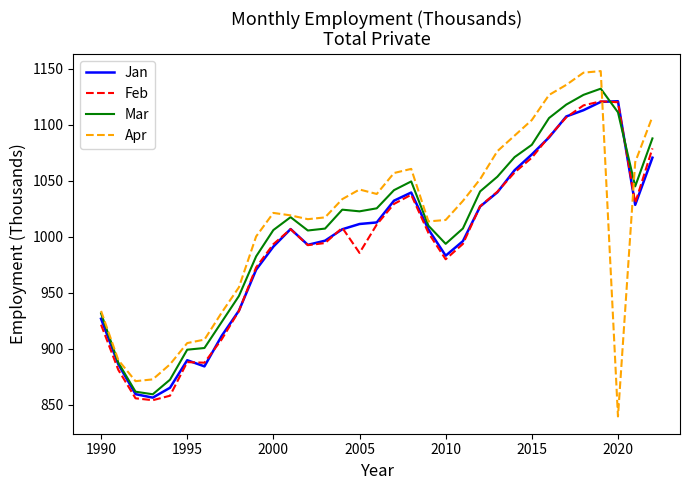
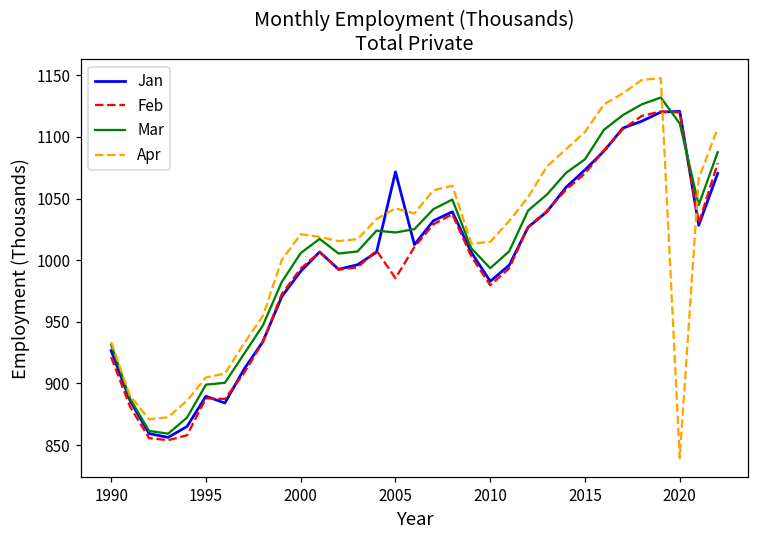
  {
    "Jan": {
      "1990": 927,
-     "2005": 1011,
+     "2005": 1072,
      "2010": 983,
      "2015": 1073
    },
    "Feb": {
      "1990": 921,
      "2005": 985,
      "2010": 980,
      "2015": 1070
    },
    "Mar": {
      "1995": 899,
      "2000": 1006,
      "2005": 1023,
      "2010": 994,
      "2015": 1082,
      "2020": 1111
    },
    "Apr": {
      "1995": 905,
      "2000": 1021,
      "2005": 1042,
      "2010": 1015,
      "2015": 1104,
      "2020": 839
    }
  }
